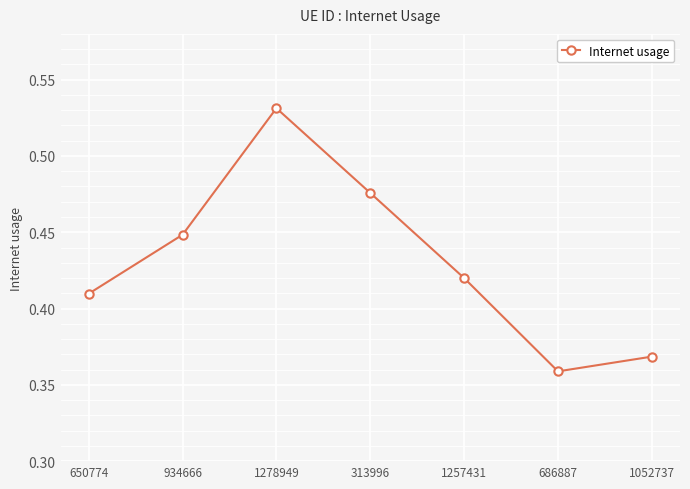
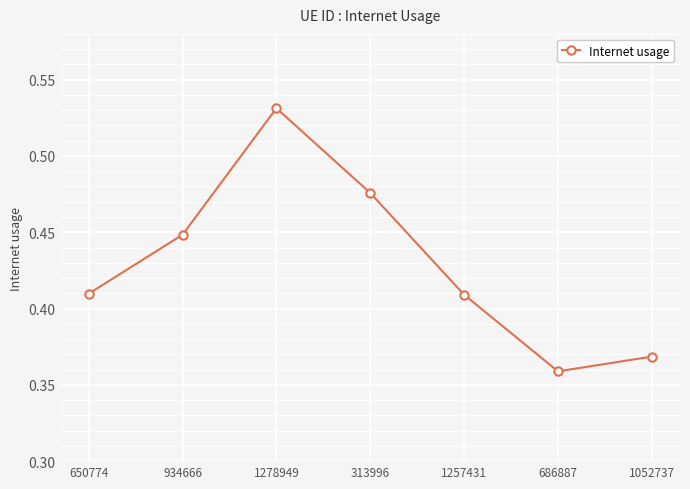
  {
    "650774": 0.410,
    "934666": 0.448,
    "1278949": 0.531,
    "313996": 0.476,
-   "1257431": 0.420,
+   "1257431": 0.409,
    "686887": 0.359,
    "1052737": 0.368
  }
